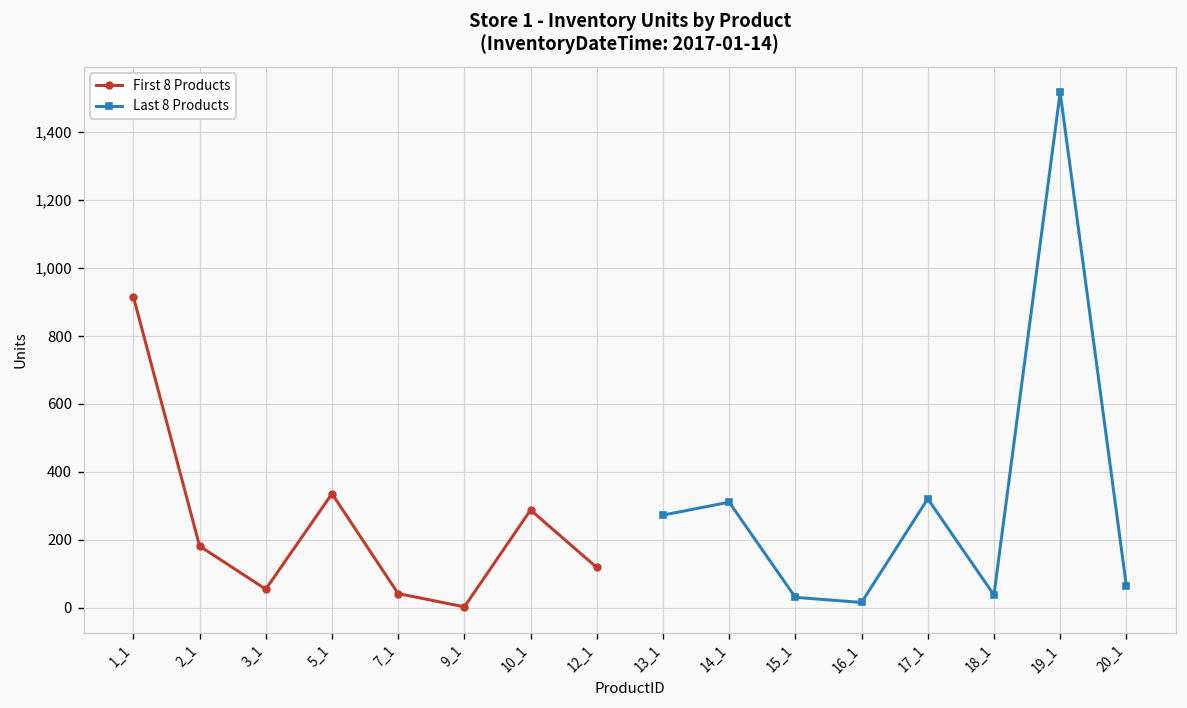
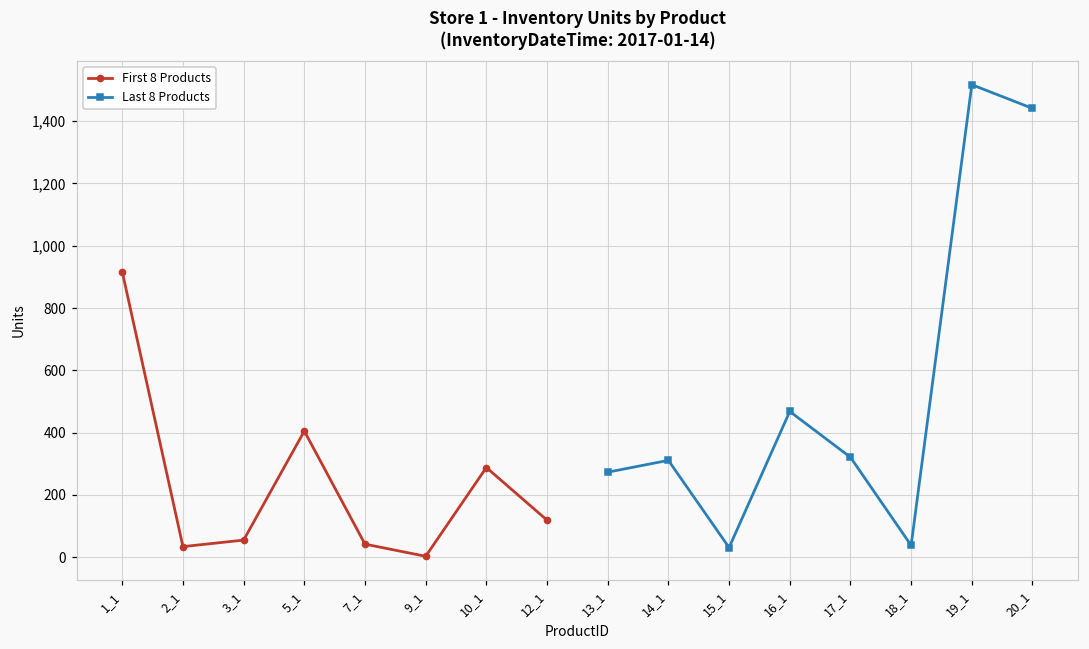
  {
    "First 8 Products": {
      "1_1": "920",
-     "2_1": "180",
+     "2_1": "30",
      "3_1": "60",
-     "5_1": "340",
+     "5_1": "410",
      "7_1": "40",
      "9_1": "0",
      "10_1": "290",
      "12_1": "120"
    },
    "Last 8 Products": {
      "13_1": "270",
      "14_1": "310",
      "15_1": "30",
-     "16_1": "20",
+     "16_1": "470",
      "17_1": "320",
      "18_1": "40",
      "19_1": "1,520",
-     "20_1": "70"
+     "20_1": "1,440"
    }
  }
